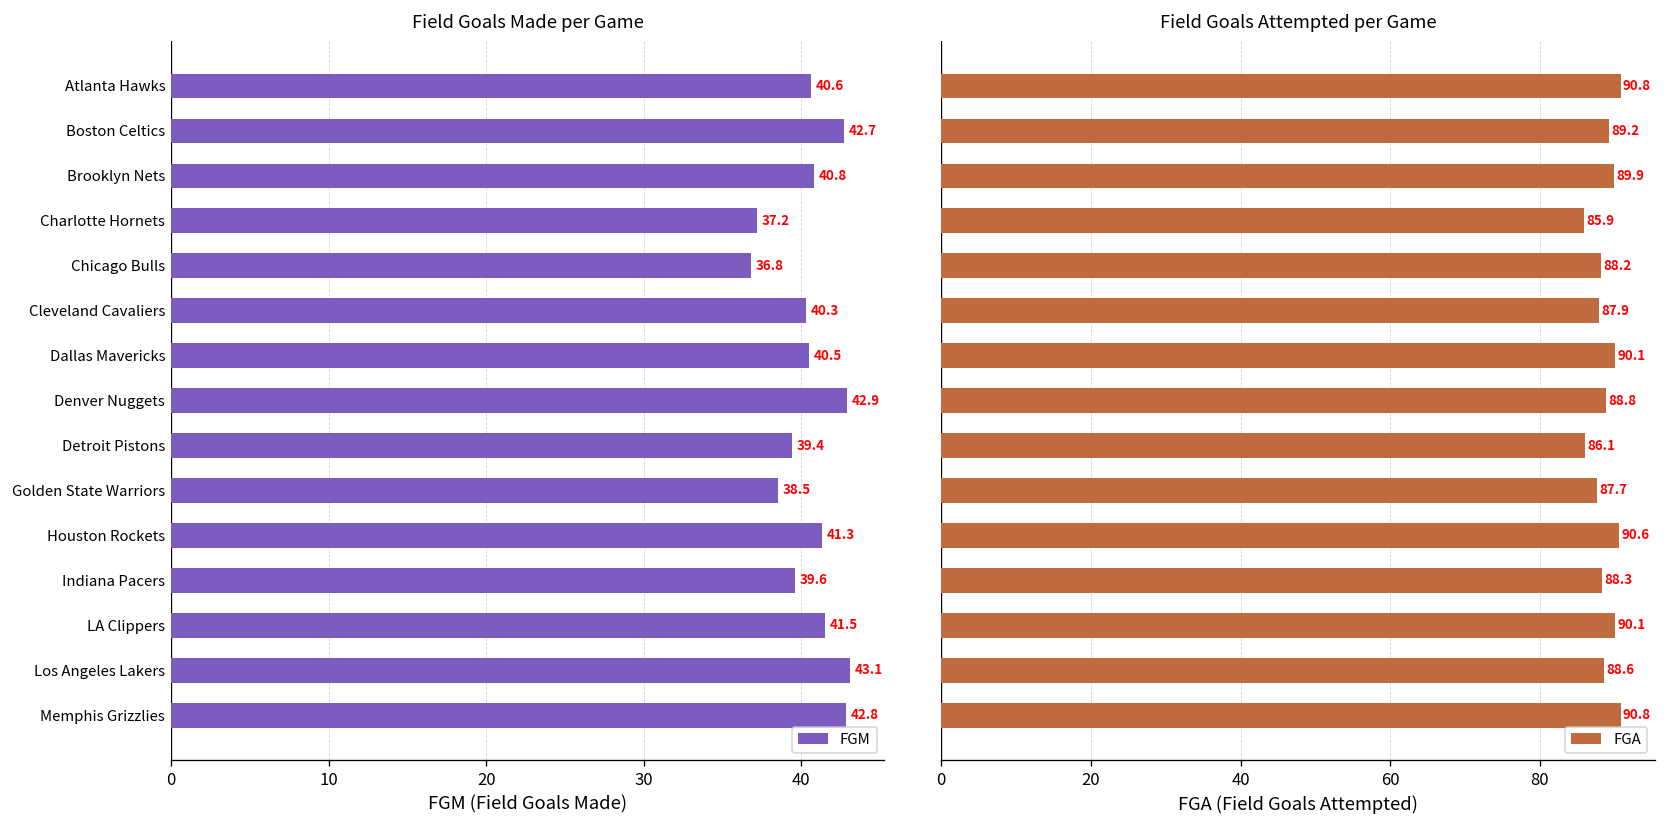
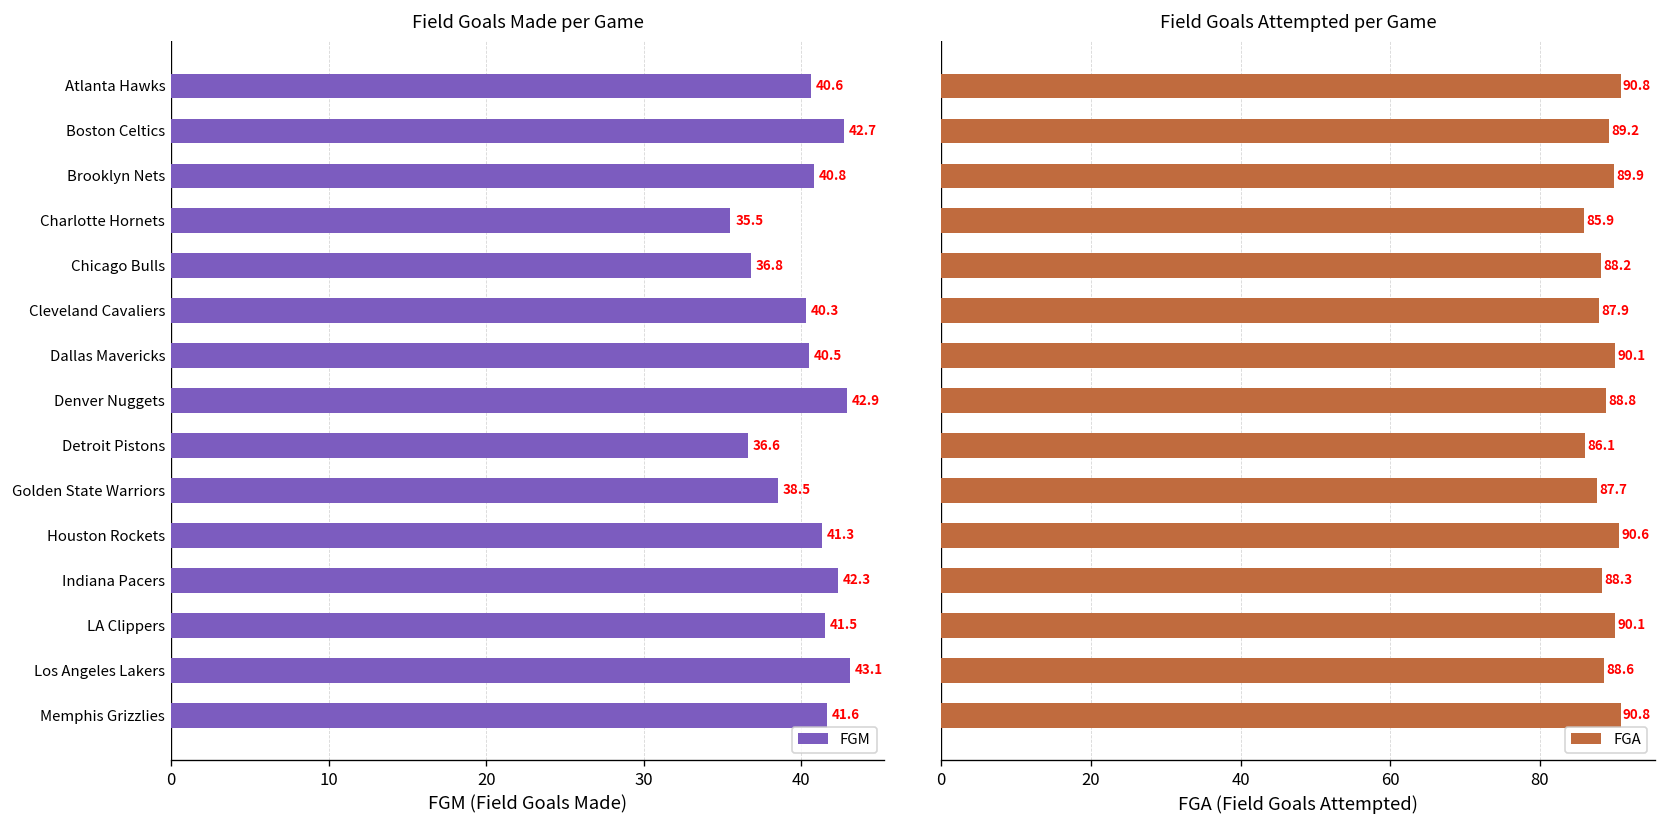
  {
    "Field Goals Made per Game": {
      "Atlanta Hawks": 40.6,
      "Boston Celtics": 42.7,
      "Brooklyn Nets": 40.8,
-     "Charlotte Hornets": 37.2,
+     "Charlotte Hornets": 35.5,
      "Chicago Bulls": 36.8,
      "Cleveland Cavaliers": 40.3,
      "Dallas Mavericks": 40.5,
      "Denver Nuggets": 42.9,
-     "Detroit Pistons": 39.4,
+     "Detroit Pistons": 36.6,
      "Golden State Warriors": 38.5,
      "Houston Rockets": 41.3,
-     "Indiana Pacers": 39.6,
+     "Indiana Pacers": 42.3,
      "LA Clippers": 41.5,
      "Los Angeles Lakers": 43.1,
-     "Memphis Grizzlies": 42.8
+     "Memphis Grizzlies": 41.6
    }
  }
